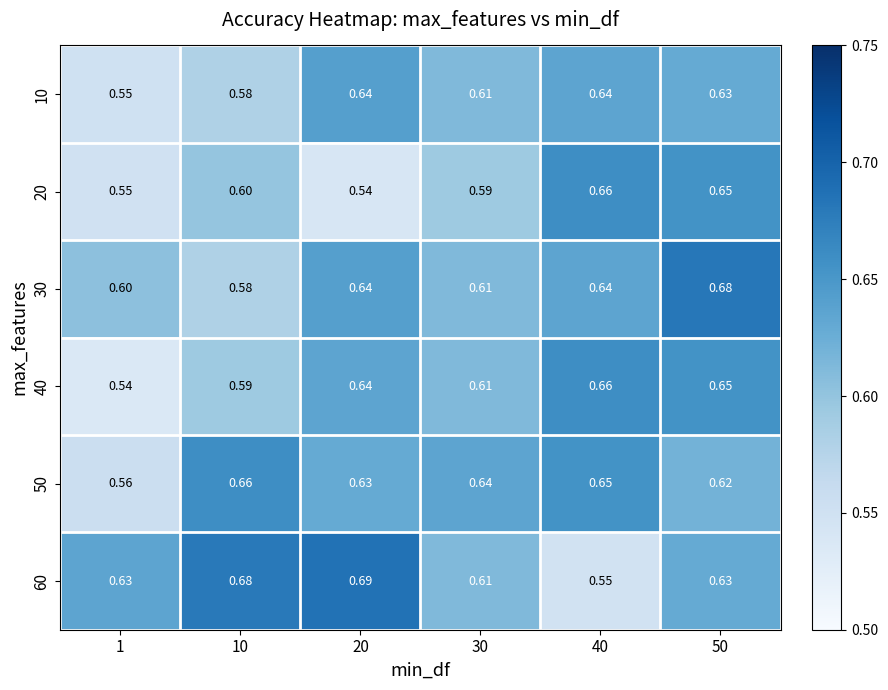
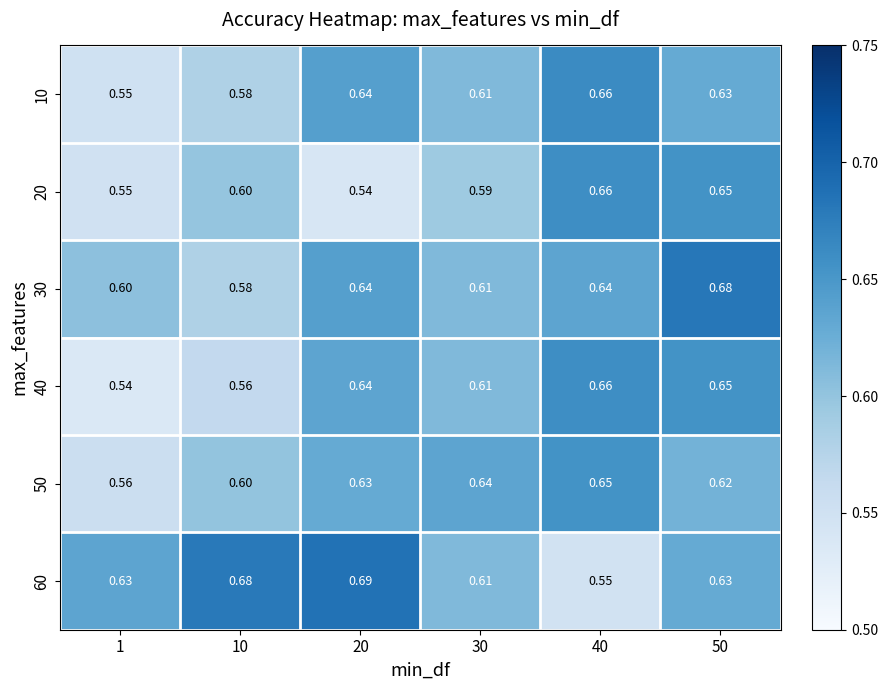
  {
    "10": {
      "1": 0.55,
      "10": 0.58,
      "20": 0.64,
      "30": 0.61,
-     "40": 0.64,
+     "40": 0.66,
      "50": 0.63
    },
    "20": {
      "1": 0.55,
      "10": 0.60,
      "20": 0.54,
      "30": 0.59,
      "40": 0.66,
      "50": 0.65
    },
    "30": {
      "1": 0.60,
      "10": 0.58,
      "20": 0.64,
      "30": 0.61,
      "40": 0.64,
      "50": 0.68
    },
    "40": {
      "1": 0.54,
-     "10": 0.59,
+     "10": 0.56,
      "20": 0.64,
      "30": 0.61,
      "40": 0.66,
      "50": 0.65
    },
    "50": {
      "1": 0.56,
-     "10": 0.66,
+     "10": 0.60,
      "20": 0.63,
      "30": 0.64,
      "40": 0.65,
      "50": 0.62
    },
    "60": {
      "1": 0.63,
      "10": 0.68,
      "20": 0.69,
      "30": 0.61,
      "40": 0.55,
      "50": 0.63
    }
  }
